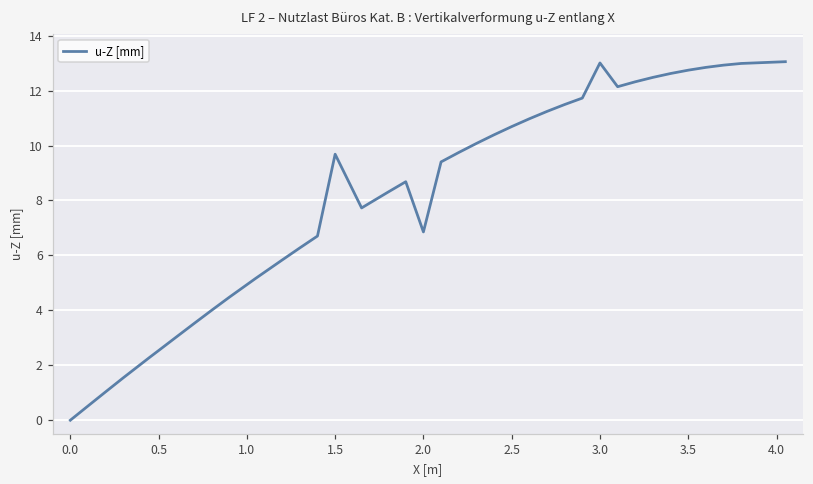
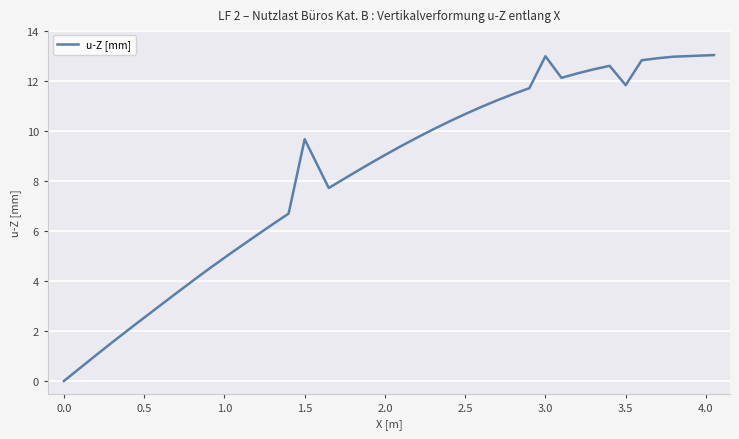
  {
    "0.0": 0.0,
    "0.5": 2.5,
    "1.5": 9.7,
-   "2.0": 6.9,
+   "2.0": 9.0,
    "2.5": 10.7,
    "3.0": 13.0,
-   "3.5": 12.7
+   "3.5": 11.8
  }
